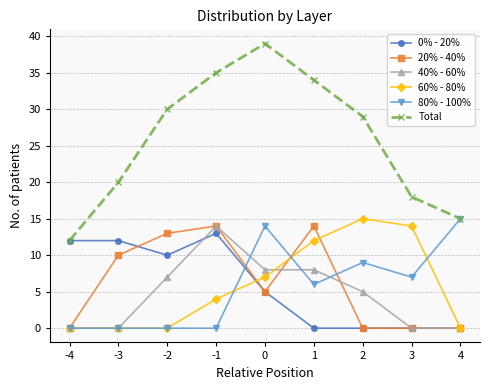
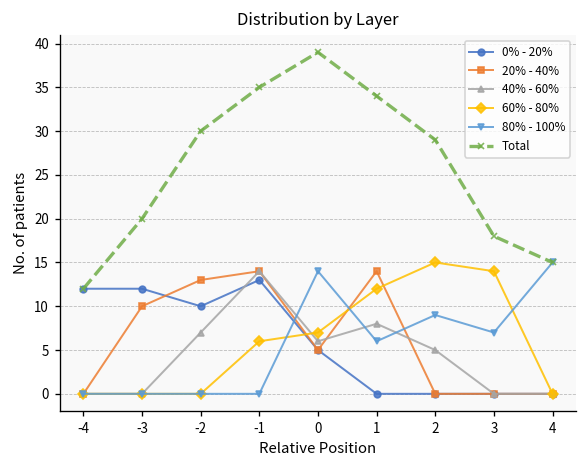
  {
    "20% - 40%": {
      "-3": 10,
      "-2": 13,
      "1": 14
    },
    "40% - 60%": {
      "-2": 7,
-     "0": 8,
+     "0": 6,
      "1": 8,
      "2": 5
    },
    "60% - 80%": {
-     "-1": 4,
+     "-1": 6,
      "0": 7,
      "1": 12,
      "2": 15,
      "3": 14
    },
    "Total": {
      "-3": 20,
      "-2": 30,
      "-1": 35,
      "0": 39,
      "1": 34,
      "2": 29,
      "3": 18
    }
  }
